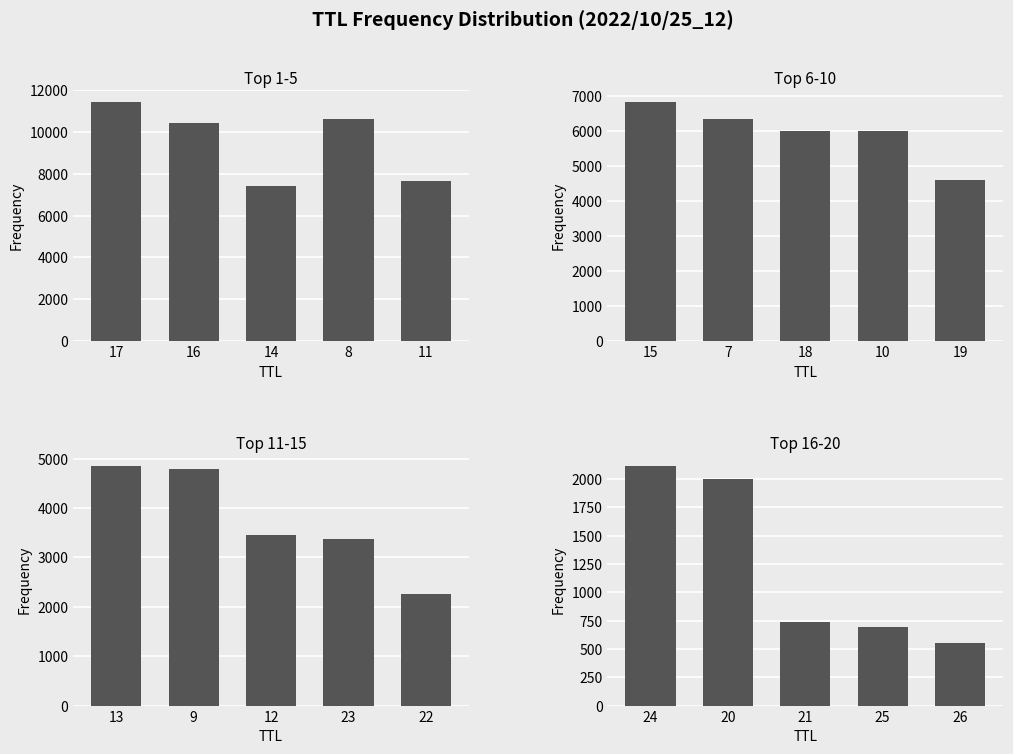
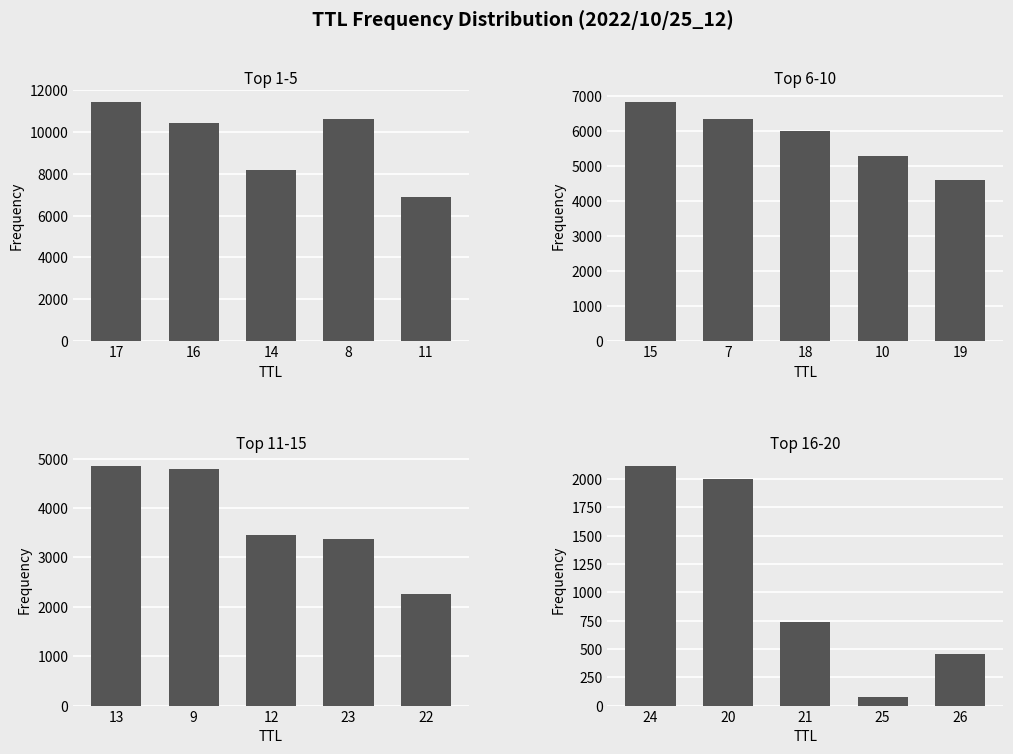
  {
    "Top 1-5": {
      "17": 11500,
      "16": 10400,
-     "14": 7400,
+     "14": 8200,
      "8": 10600,
-     "11": 7700
+     "11": 6900
    },
    "Top 6-10": {
      "15": 6800,
      "7": 6300,
      "18": 6000,
-     "10": 6000,
+     "10": 5300,
      "19": 4600
    },
    "Top 11-15": {
      "13": 4800,
      "9": 4800,
      "12": 3500,
      "23": 3400,
      "22": 2300
    },
    "Top 16-20": {
      "24": 2110,
      "20": 2000,
      "21": 730,
-     "25": 700,
-     "26": 550
+     "25": 70,
+     "26": 450
    }
  }
